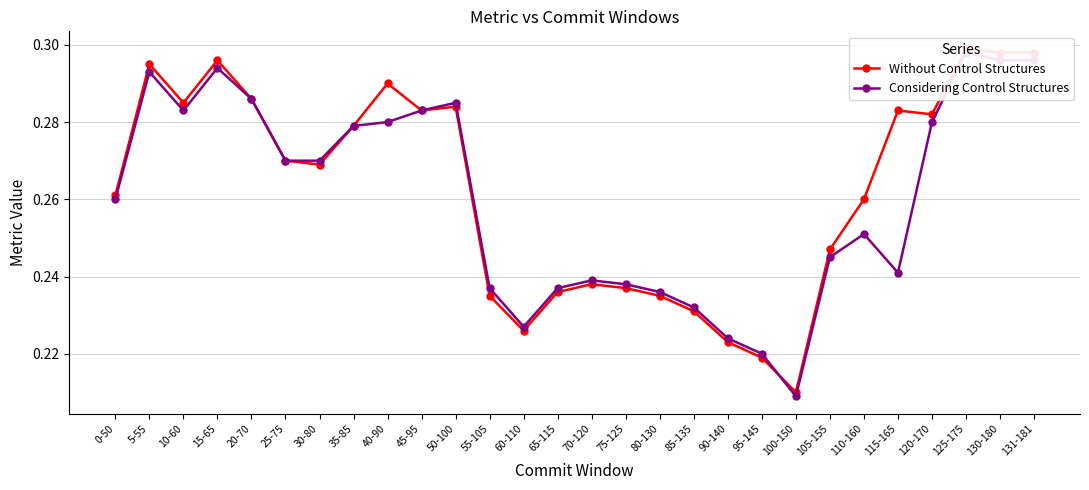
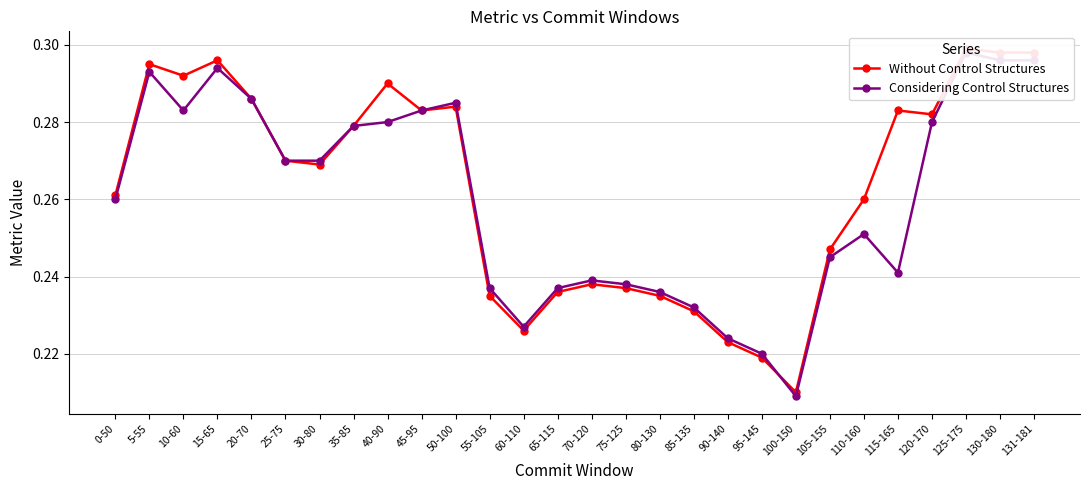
  {
    "Without Control Structures": {
      "0-50": 0.261,
      "5-55": 0.295,
-     "10-60": 0.285,
+     "10-60": 0.292,
      "15-65": 0.296,
      "30-80": 0.269,
      "40-90": 0.290,
      "50-100": 0.284,
      "55-105": 0.235,
      "60-110": 0.226,
      "65-115": 0.236,
      "70-120": 0.238,
      "75-125": 0.237,
      "80-130": 0.235,
      "85-135": 0.231,
      "90-140": 0.223,
      "95-145": 0.219,
      "100-150": 0.210,
      "105-155": 0.247,
      "110-160": 0.260,
      "115-165": 0.283,
      "120-170": 0.282
    },
    "Considering Control Structures": {
      "0-50": 0.260,
      "5-55": 0.293,
      "10-60": 0.283,
      "15-65": 0.294,
      "30-80": 0.270,
      "40-90": 0.280,
      "50-100": 0.285,
      "55-105": 0.237,
      "60-110": 0.227,
      "65-115": 0.237,
      "70-120": 0.239,
      "75-125": 0.238,
      "80-130": 0.236,
      "85-135": 0.232,
      "90-140": 0.224,
      "95-145": 0.220,
      "100-150": 0.209,
      "105-155": 0.245,
      "110-160": 0.251,
      "115-165": 0.241,
      "120-170": 0.280
    }
  }
